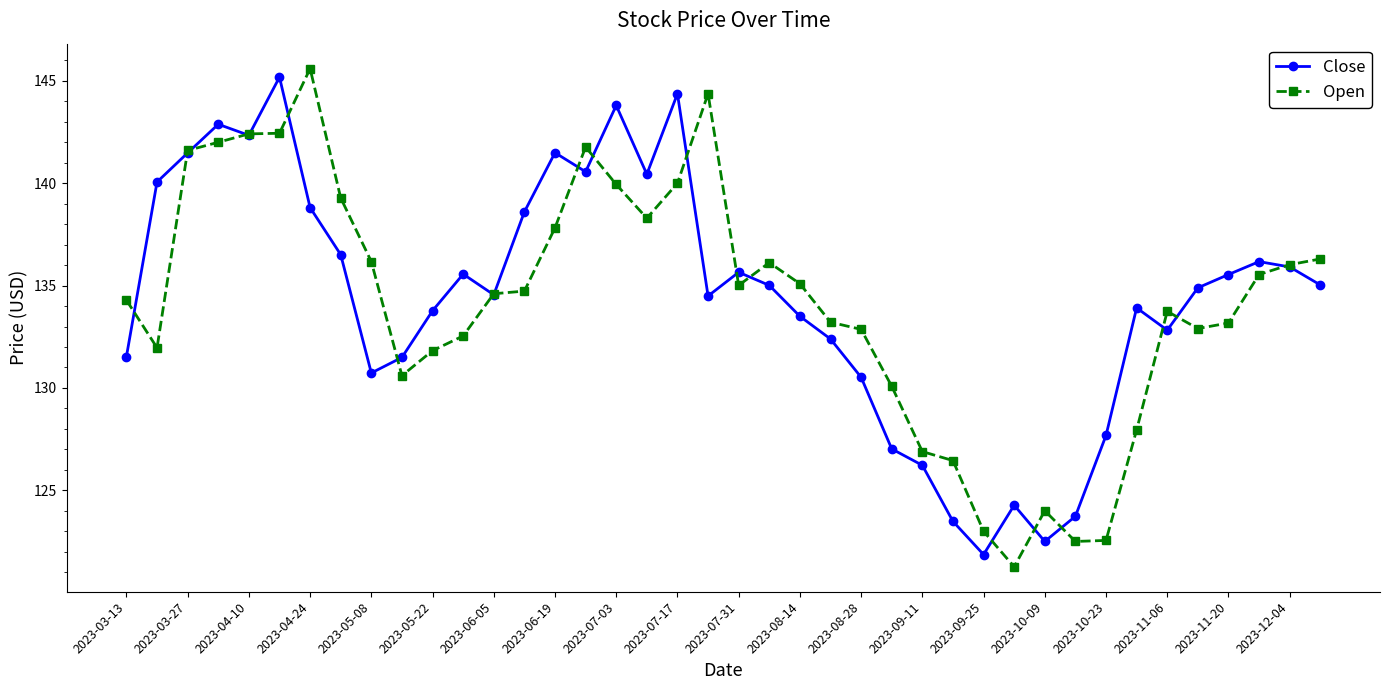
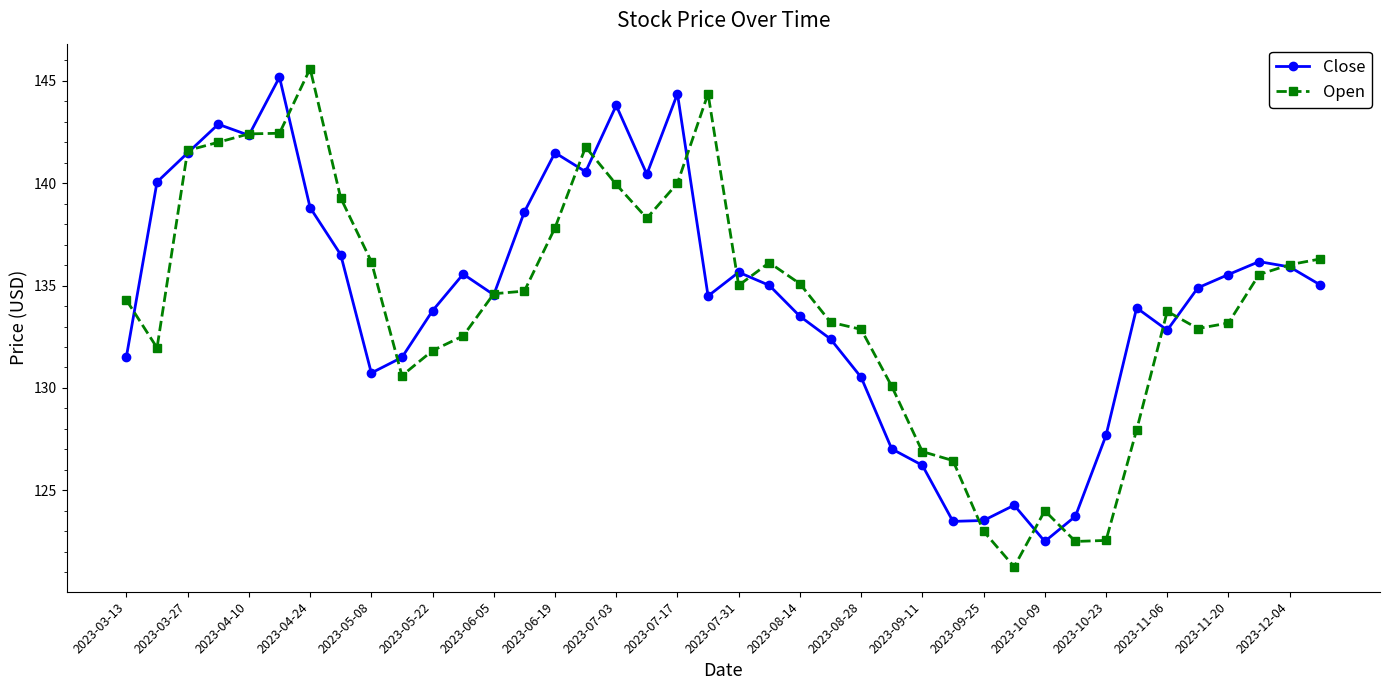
  {
    "Close": {
      "2023-03-13": 131.5,
      "2023-04-24": 138.8,
      "2023-05-08": 130.7,
      "2023-05-22": 133.8,
      "2023-06-19": 141.5,
      "2023-07-03": 143.8,
      "2023-07-17": 144.4,
      "2023-07-31": 135.6,
      "2023-08-14": 133.5,
      "2023-08-28": 130.5,
      "2023-09-11": 126.2,
-     "2023-09-25": 121.9,
+     "2023-09-25": 123.5,
      "2023-10-09": 122.5,
      "2023-10-23": 127.7,
      "2023-11-06": 132.8,
      "2023-11-20": 135.5
    },
    "Open": {
      "2023-03-13": 134.3,
      "2023-04-24": 145.6,
      "2023-05-08": 136.2,
      "2023-05-22": 131.8,
      "2023-06-19": 137.8,
      "2023-07-03": 139.9,
      "2023-07-17": 140.0,
      "2023-07-31": 135.0,
      "2023-08-14": 135.1,
      "2023-08-28": 132.9,
      "2023-09-11": 126.9,
      "2023-09-25": 123.0,
      "2023-10-09": 124.0,
      "2023-10-23": 122.6,
      "2023-11-06": 133.7,
      "2023-11-20": 133.2
    }
  }
